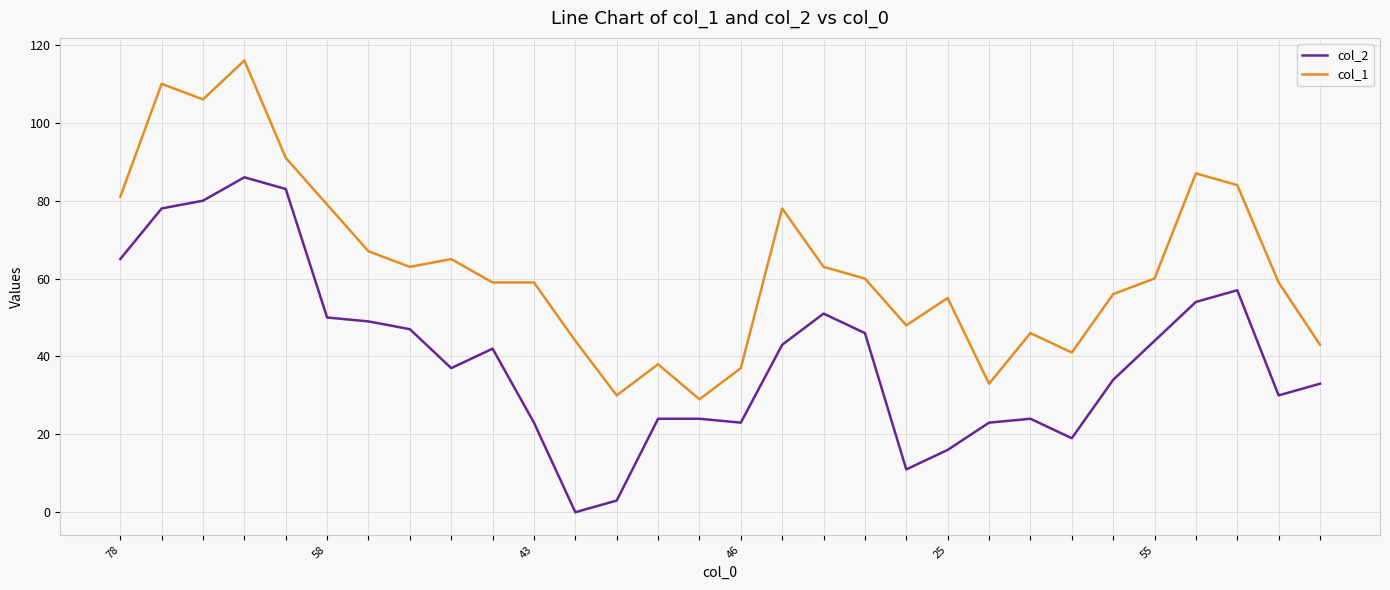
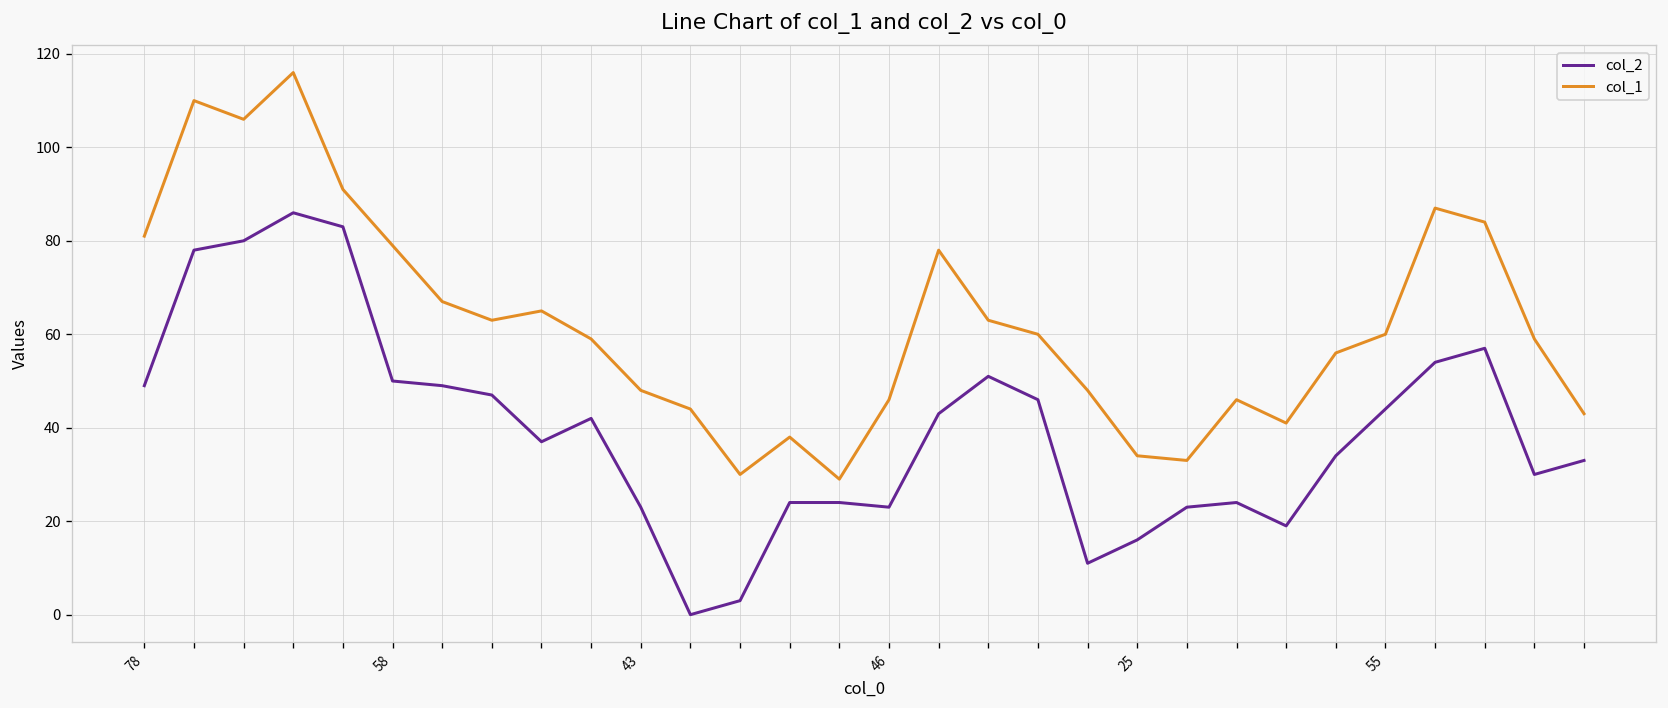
  {
    "col_2": {
-     "78": 65,
+     "78": 49,
      "58": 50,
      "43": 23,
      "46": 23,
      "25": 16,
      "55": 44
    },
    "col_1": {
      "78": 81,
      "58": 79,
-     "43": 59,
-     "46": 37,
-     "25": 55,
+     "43": 48,
+     "46": 46,
+     "25": 34,
      "55": 60
    }
  }
